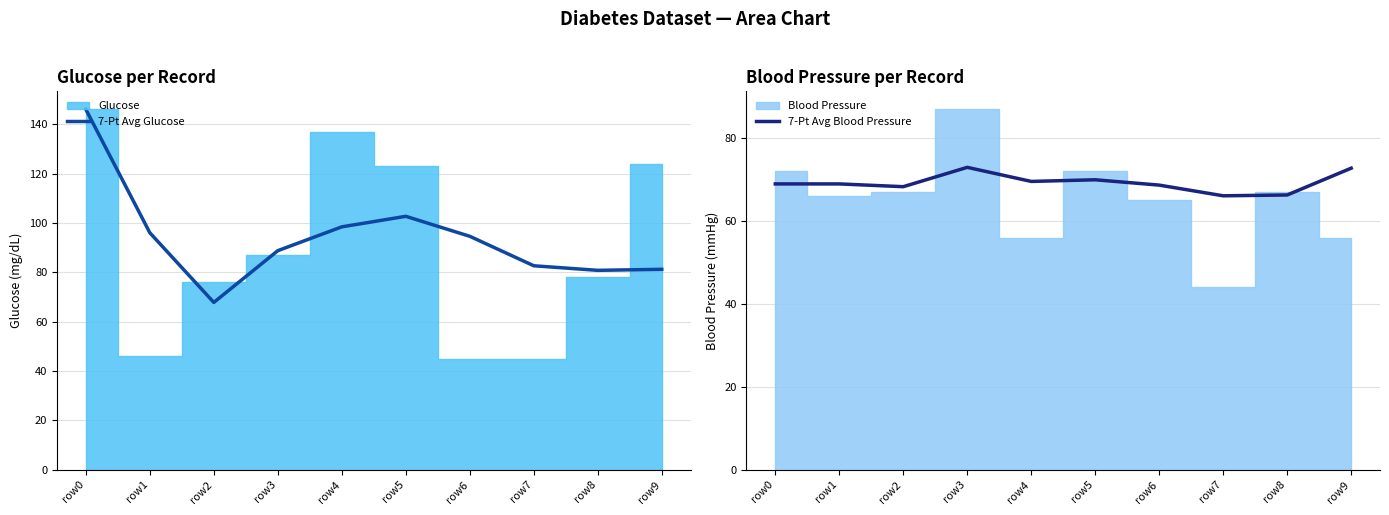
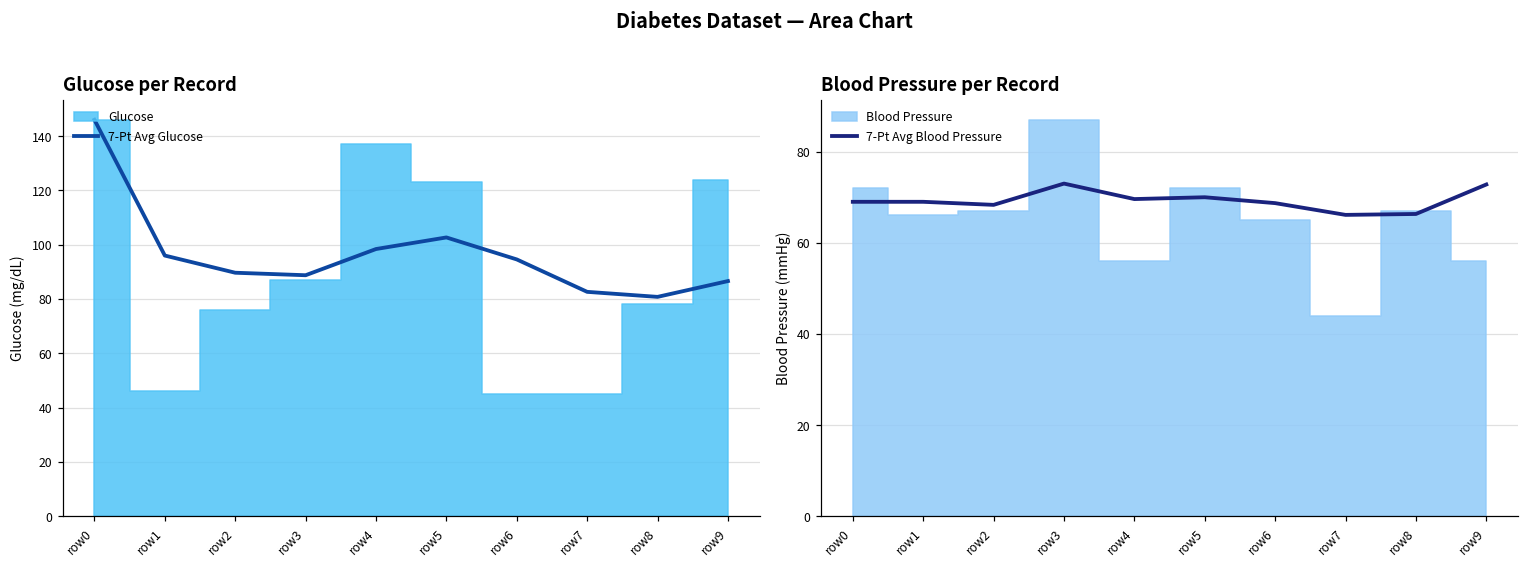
  {
    "Glucose per Record": {
      "7-Pt Avg Glucose": {
        "row1": 96,
-       "row2": 68,
+       "row2": 90,
        "row3": 89,
        "row4": 98,
        "row5": 103,
        "row6": 95,
        "row7": 83,
        "row8": 81,
-       "row9": 81
+       "row9": 87
      }
    },
    "Blood Pressure per Record": {
      "7-Pt Avg Blood Pressure": {
        "row0": 69,
        "row1": 69,
        "row2": 68,
        "row3": 73,
        "row4": 70,
        "row5": 70,
        "row6": 69,
        "row7": 66,
        "row8": 66,
        "row9": 73
      }
    }
  }
